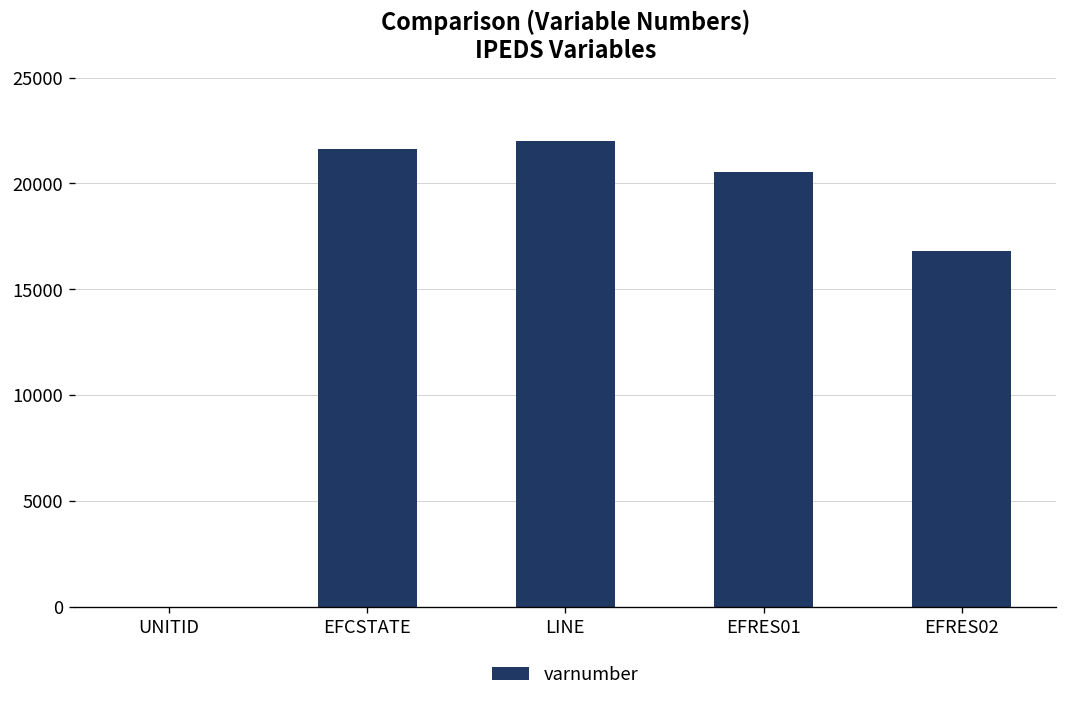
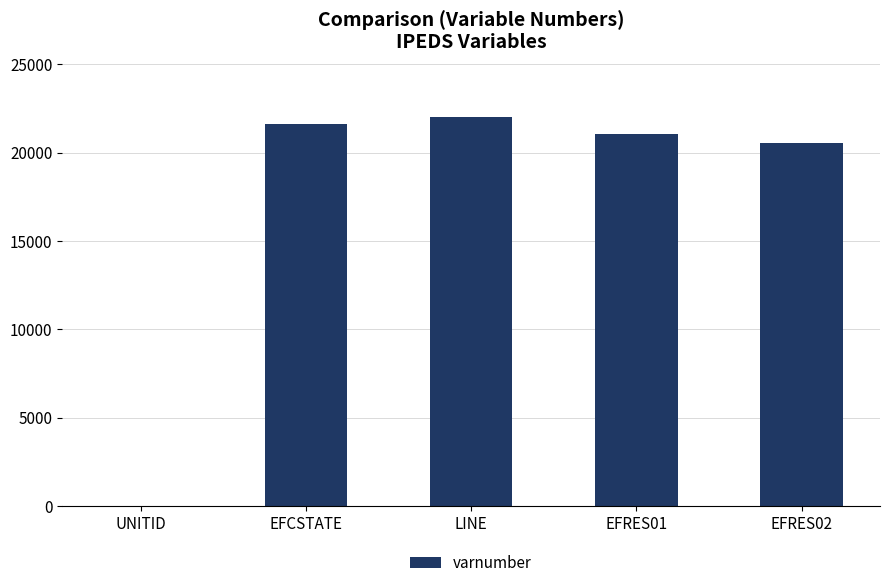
  {
    "EFCSTATE": 21600,
    "LINE": 22000,
-   "EFRES01": 20600,
-   "EFRES02": 16800
+   "EFRES01": 21100,
+   "EFRES02": 20600
  }
